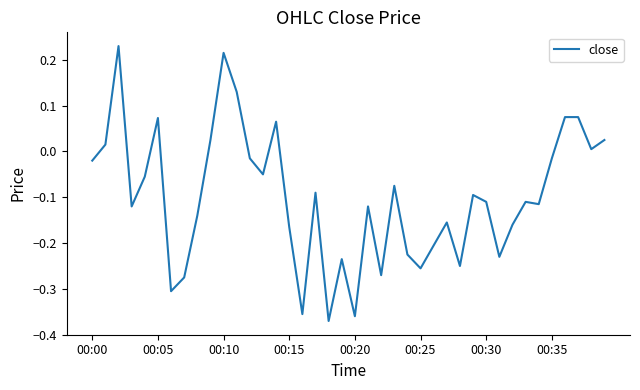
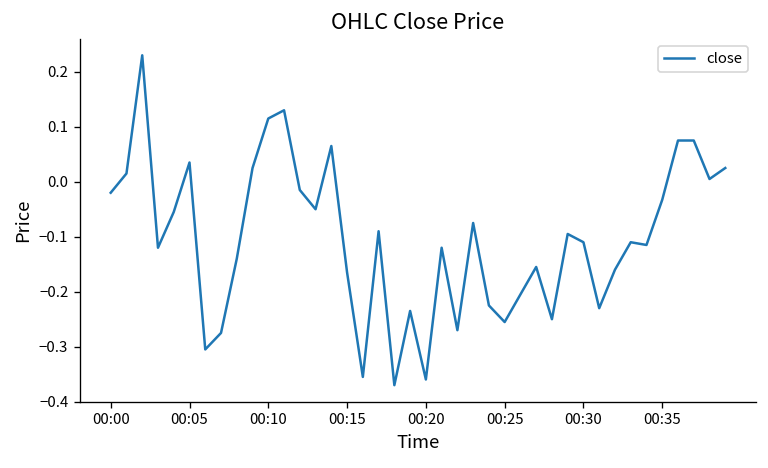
  {
    "00:00": -0.02,
-   "00:05": 0.07,
-   "00:10": 0.22,
+   "00:05": 0.04,
+   "00:10": 0.12,
    "00:15": -0.17,
    "00:20": -0.36,
    "00:25": -0.26,
    "00:30": -0.11,
-   "00:35": -0.01
+   "00:35": -0.03
  }
